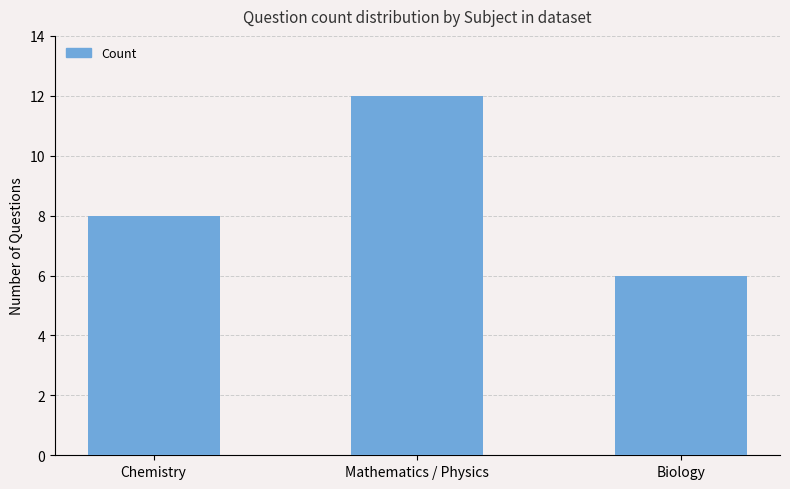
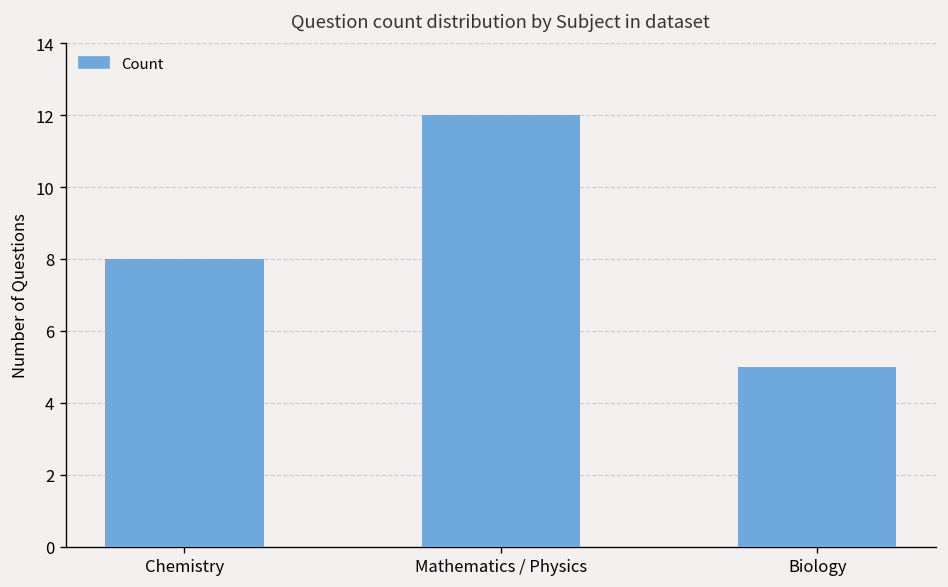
  {
    "Chemistry": 8,
    "Mathematics / Physics": 12,
-   "Biology": 6
+   "Biology": 5
  }
